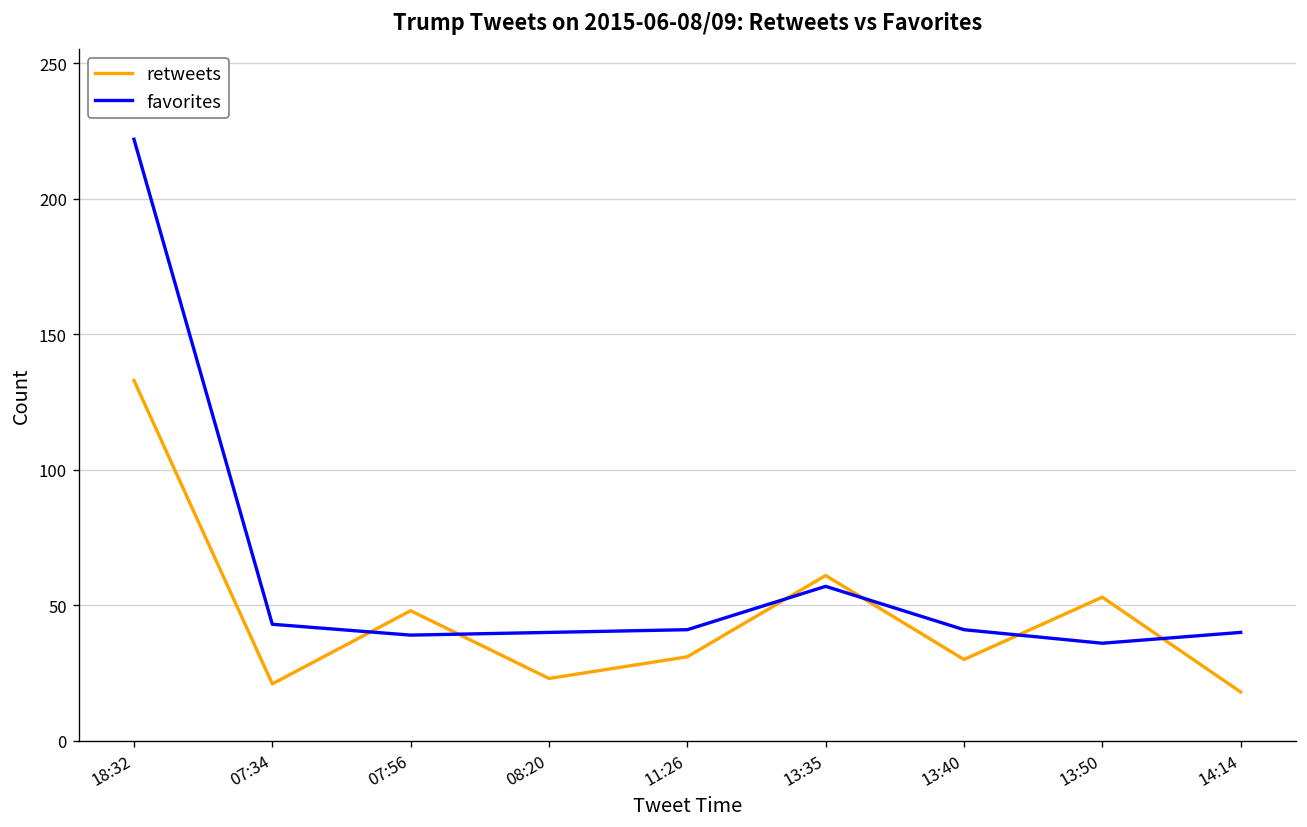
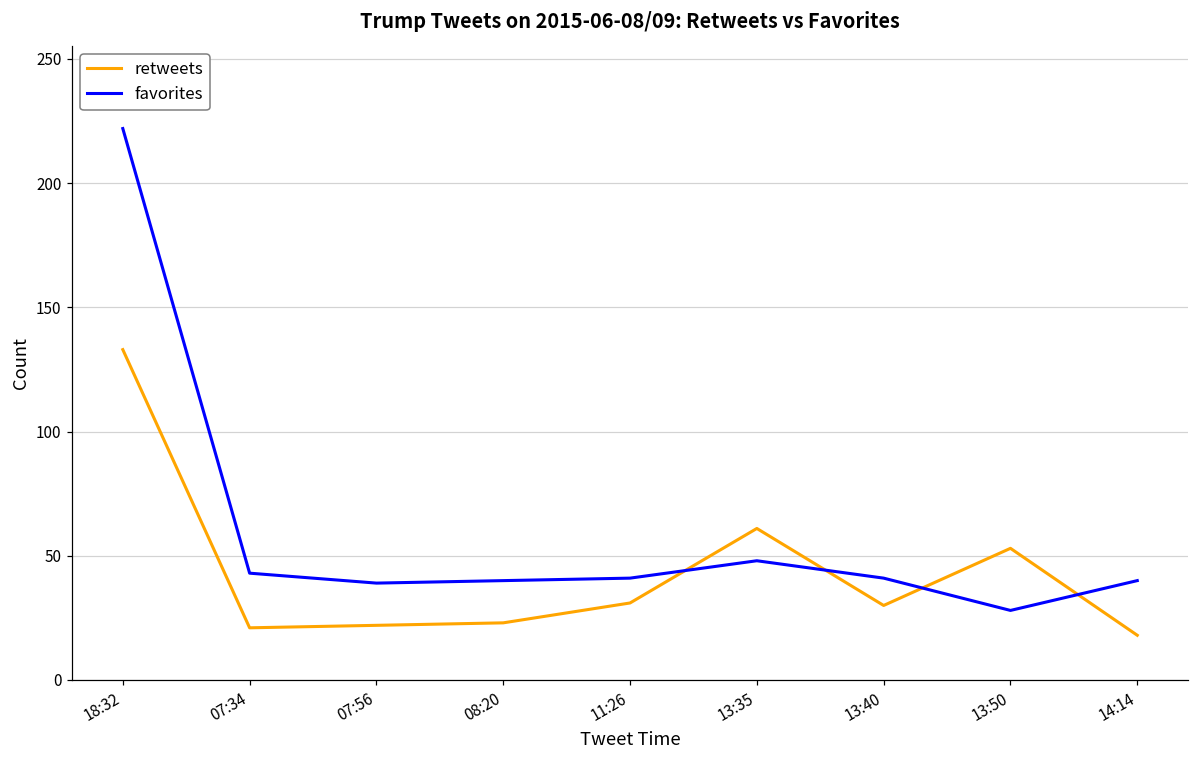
  {
    "retweets": {
      "18:32": 133,
      "07:34": 21,
-     "07:56": 48,
+     "07:56": 22,
      "08:20": 23,
      "11:26": 31,
      "13:35": 61,
      "13:40": 30,
      "13:50": 53,
      "14:14": 18
    },
    "favorites": {
      "18:32": 222,
      "07:34": 43,
      "07:56": 39,
      "08:20": 40,
      "11:26": 41,
-     "13:35": 57,
+     "13:35": 48,
      "13:40": 41,
-     "13:50": 36,
+     "13:50": 28,
      "14:14": 40
    }
  }
